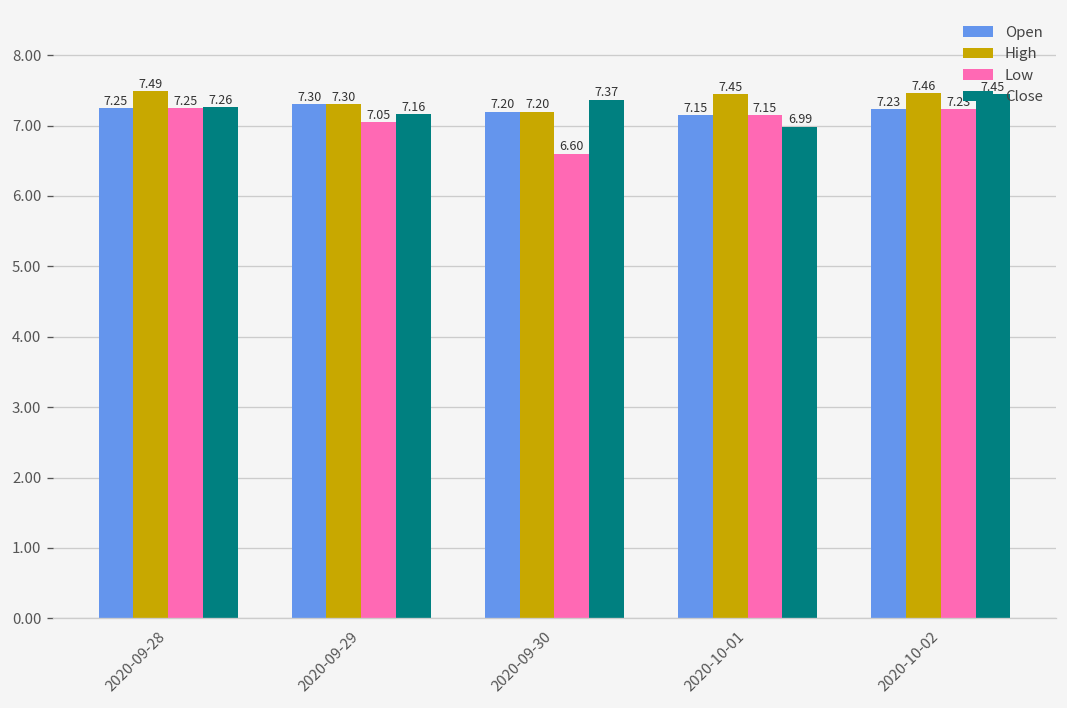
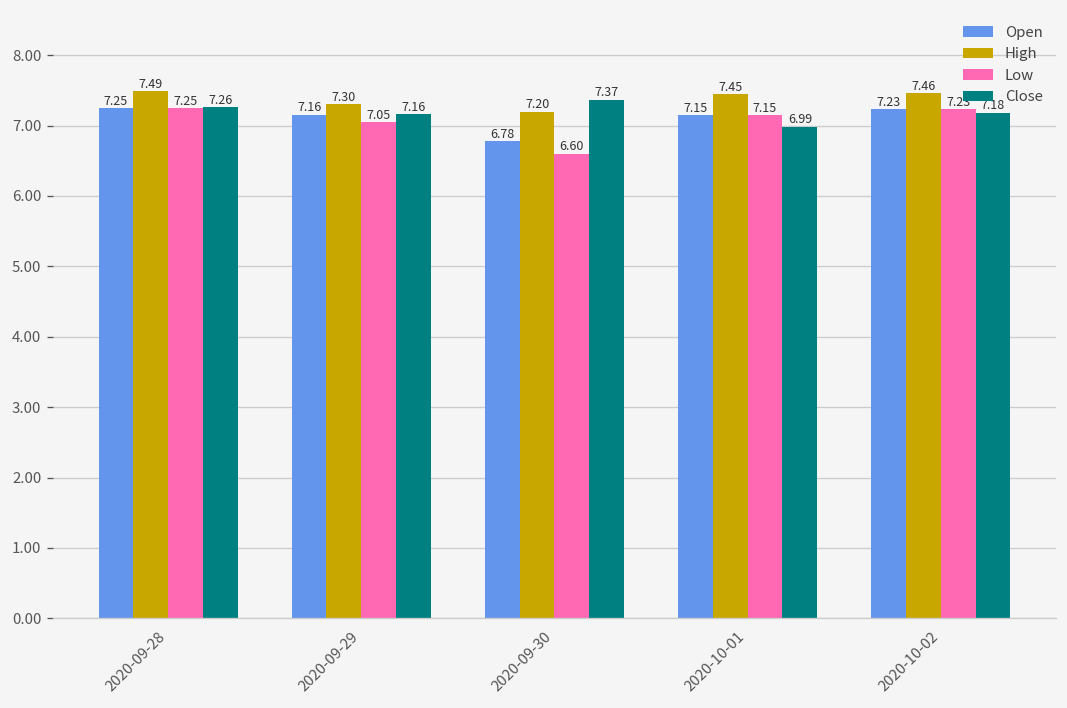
  {
    "Open": {
      "2020-09-28": 7.25,
-     "2020-09-29": 7.30,
-     "2020-09-30": 7.20,
+     "2020-09-29": 7.16,
+     "2020-09-30": 6.78,
      "2020-10-01": 7.15,
      "2020-10-02": 7.23
    },
    "High": {
      "2020-09-28": 7.49,
      "2020-09-29": 7.30,
      "2020-09-30": 7.20,
      "2020-10-01": 7.45,
      "2020-10-02": 7.46
    },
    "Low": {
      "2020-09-28": 7.25,
      "2020-09-29": 7.05,
      "2020-09-30": 6.60,
      "2020-10-01": 7.15,
      "2020-10-02": 7.23
    },
    "Close": {
      "2020-09-28": 7.26,
      "2020-09-29": 7.16,
      "2020-09-30": 7.37,
      "2020-10-01": 6.99,
-     "2020-10-02": 7.45
+     "2020-10-02": 7.18
    }
  }
